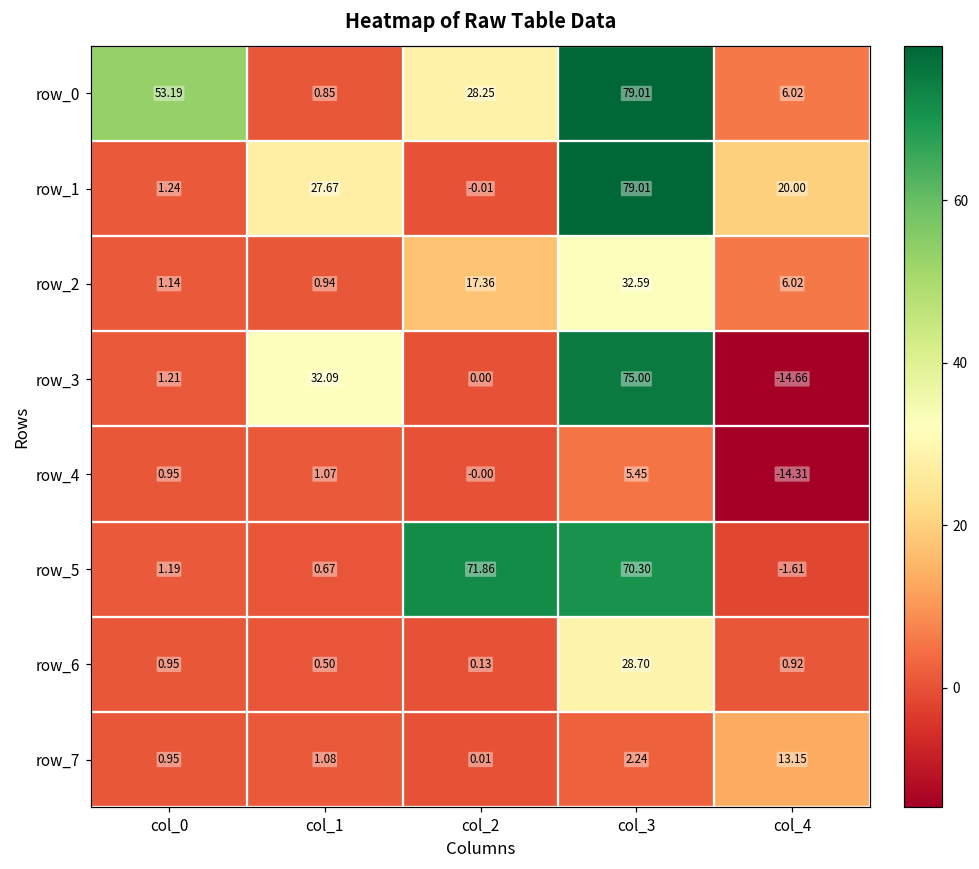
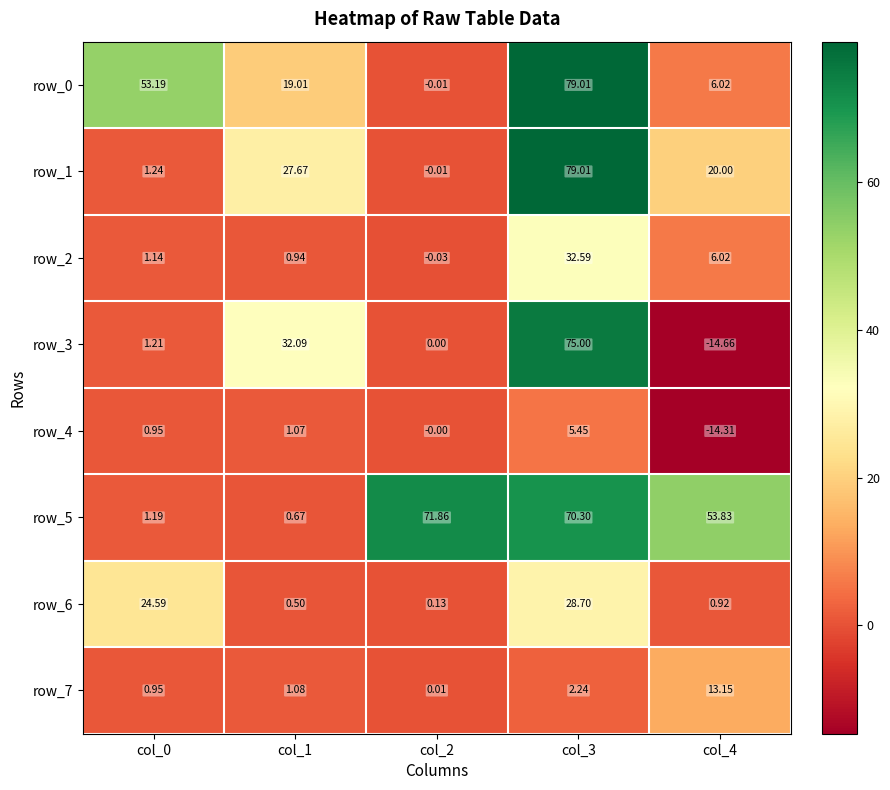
  {
    "row_0": {
-     "col_1": 0.85,
-     "col_2": 28.25
+     "col_1": 19.01,
+     "col_2": -0.01
    },
    "row_2": {
-     "col_2": 17.36
+     "col_2": -0.03
    },
    "row_5": {
-     "col_4": -1.61
+     "col_4": 53.83
    },
    "row_6": {
-     "col_0": 0.95
+     "col_0": 24.59
    }
  }
